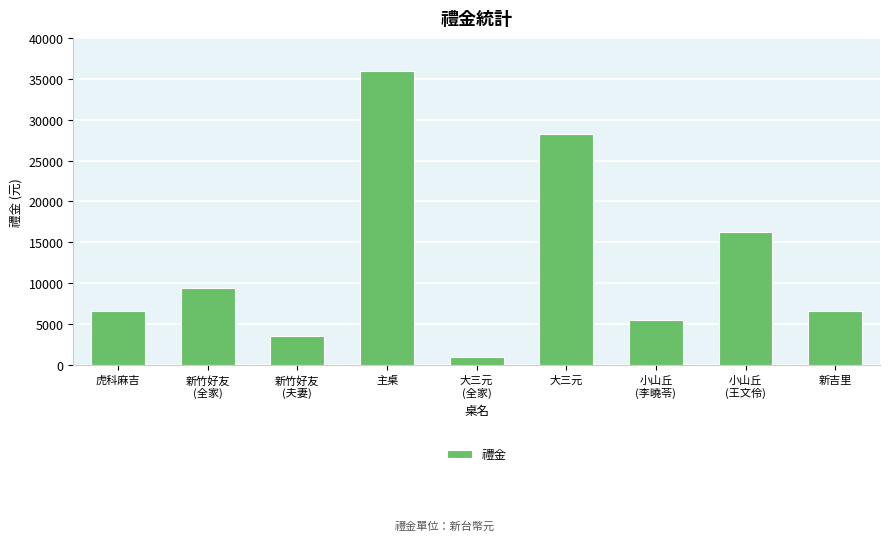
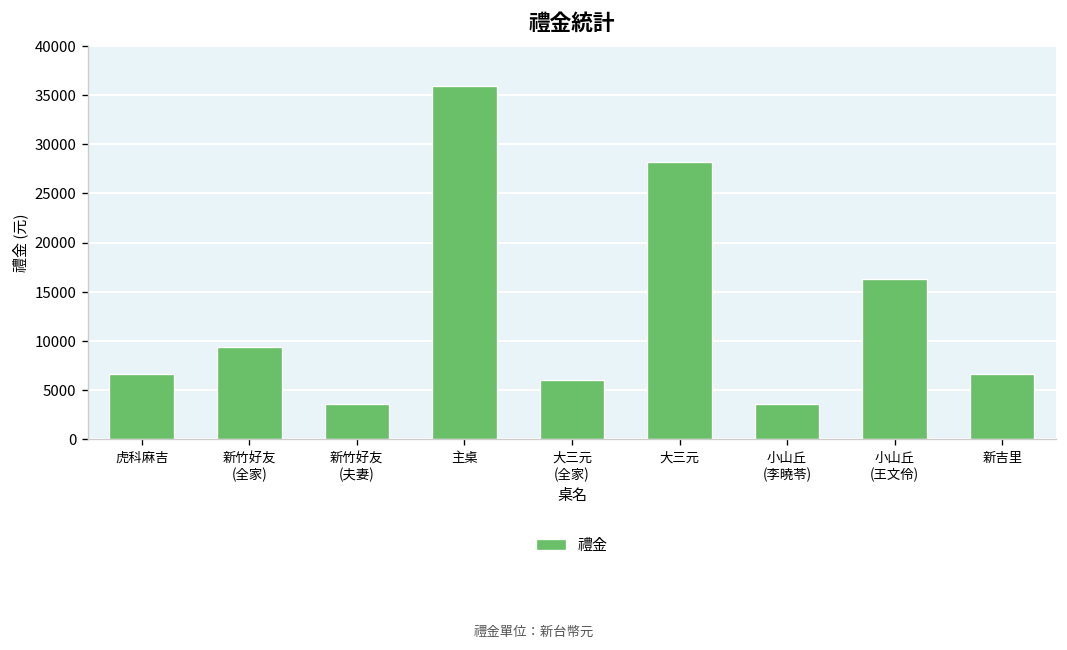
  {
    "虎科麻吉": 7000,
    "新竹好友 (全家)": 9000,
    "新竹好友 (夫妻)": 4000,
    "主桌": 36000,
-   "大三元 (全家)": 1000,
+   "大三元 (全家)": 6000,
    "大三元": 28000,
-   "小山丘 (李曉苓)": 6000,
+   "小山丘 (李曉苓)": 4000,
    "小山丘 (王文伶)": 16000,
    "新吉里": 7000
  }
